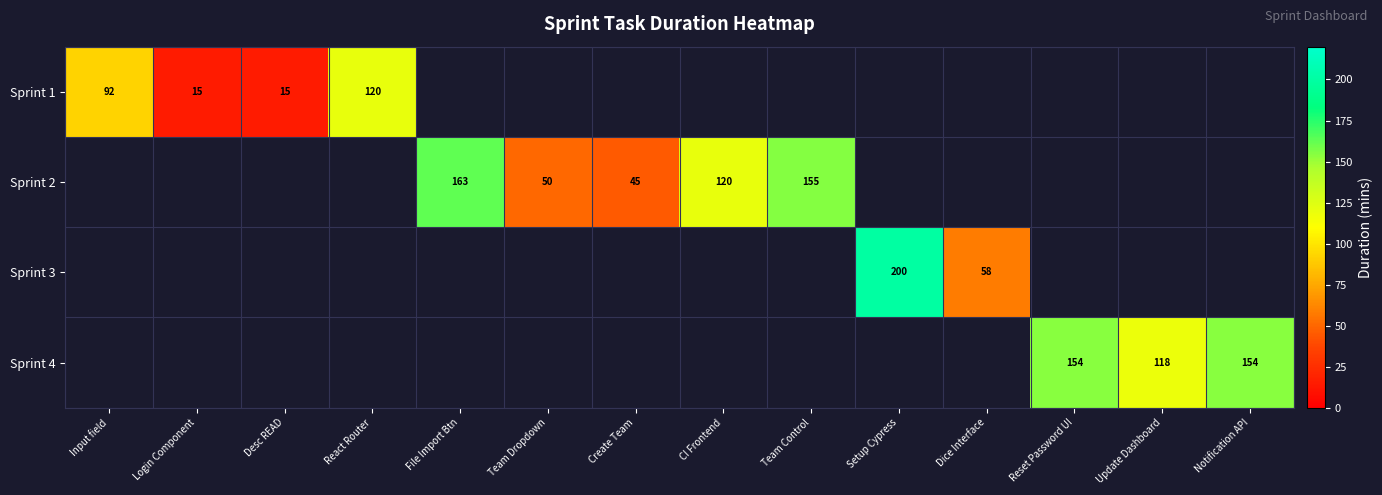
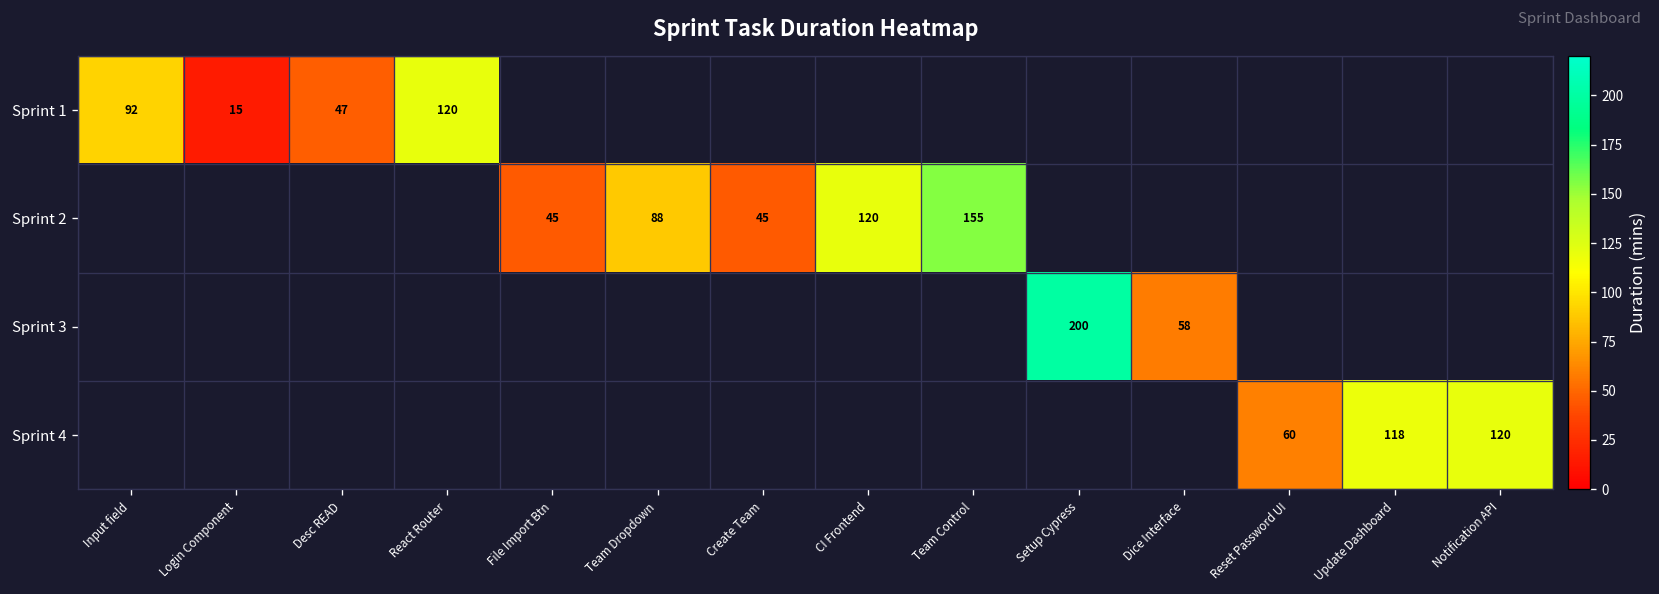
  {
    "Sprint 1": {
      "Input field": 92,
      "Login Component": 15,
-     "Desc READ": 15,
+     "Desc READ": 47,
      "React Router": 120
    },
    "Sprint 2": {
-     "File Import Btn": 163,
-     "Team Dropdown": 50,
+     "File Import Btn": 45,
+     "Team Dropdown": 88,
      "Create Team": 45,
      "CI Frontend": 120,
      "Team Control": 155
    },
    "Sprint 3": {
      "Setup Cypress": 200,
      "Dice Interface": 58
    },
    "Sprint 4": {
-     "Reset Password UI": 154,
+     "Reset Password UI": 60,
      "Update Dashboard": 118,
-     "Notification API": 154
+     "Notification API": 120
    }
  }
